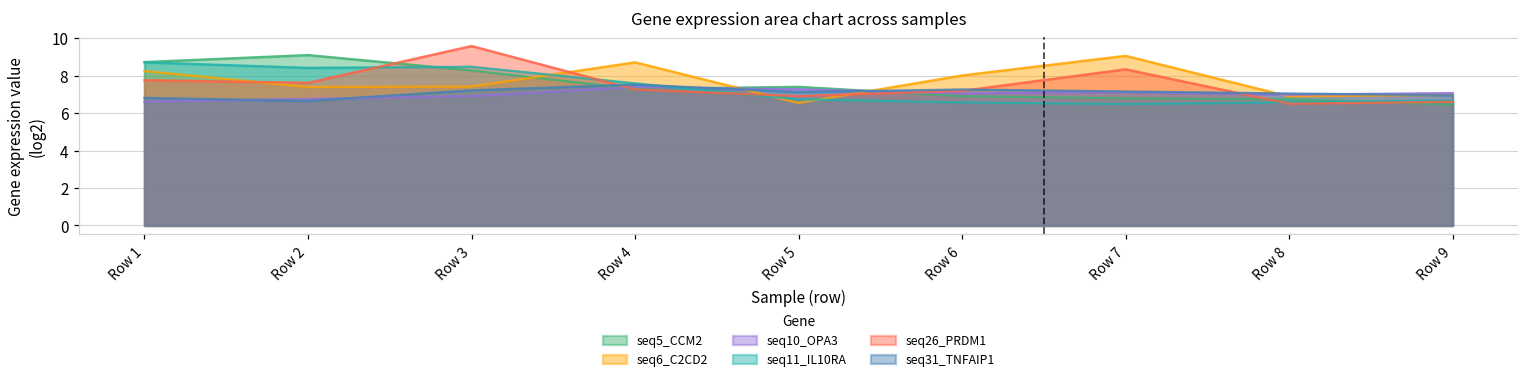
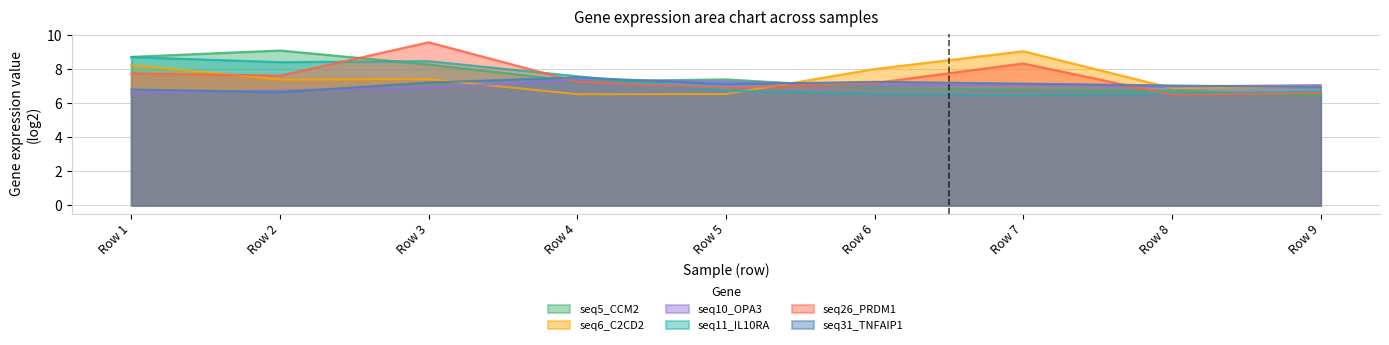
  {
    "seq6_C2CD2": {
      "Row 1": 8.2,
      "Row 2": 7.4,
      "Row 3": 7.4,
-     "Row 4": 8.7,
+     "Row 4": 6.5,
      "Row 5": 6.5,
      "Row 6": 8.0,
      "Row 7": 9.1
    },
    "seq26_PRDM1": {
      "Row 1": 7.8,
      "Row 2": 7.6,
      "Row 3": 9.6,
      "Row 5": 6.9,
      "Row 7": 8.3
    }
  }
